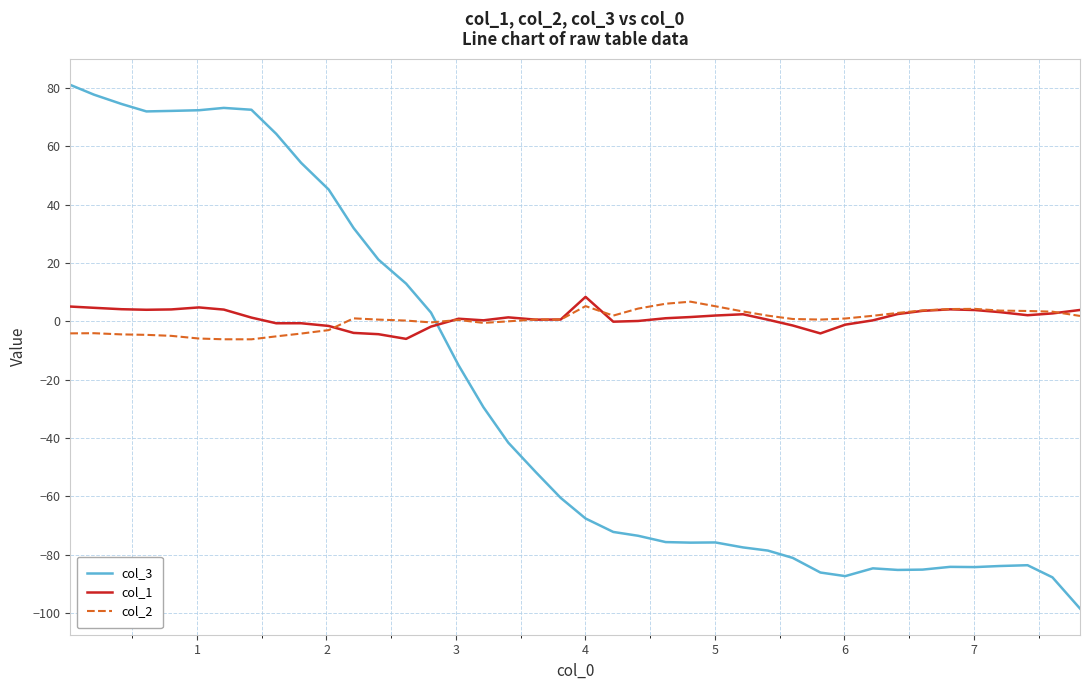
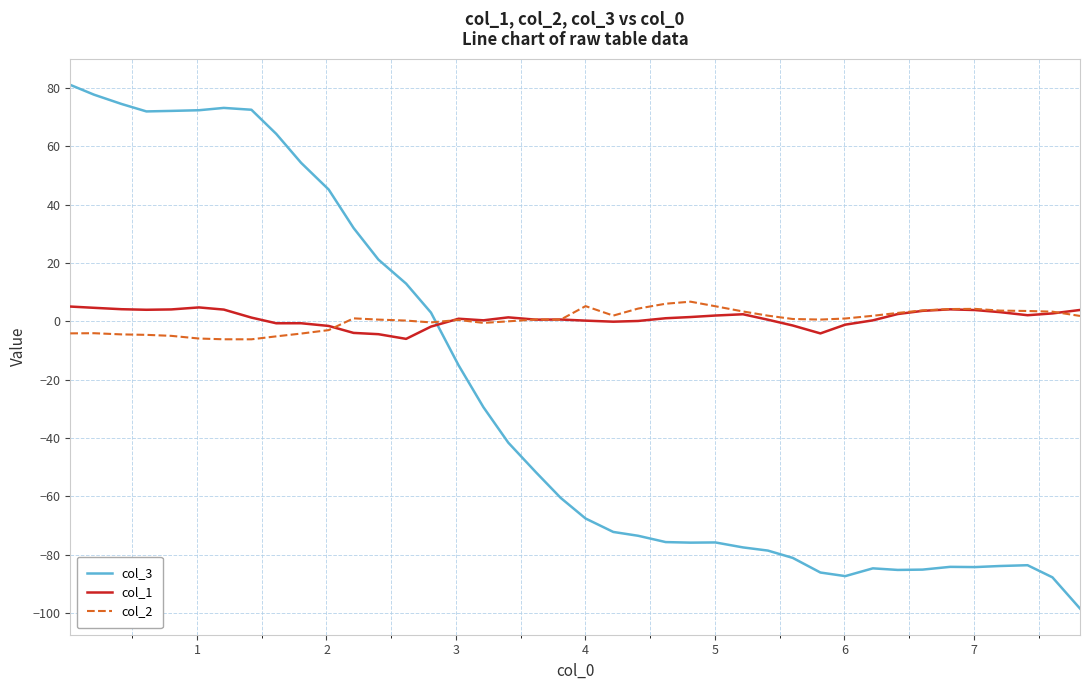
  {
    "col_3": {
      "4": -68
    },
    "col_1": {
-     "4": 8
+     "4": 0
    },
    "col_2": {
      "4": 5
    }
  }
